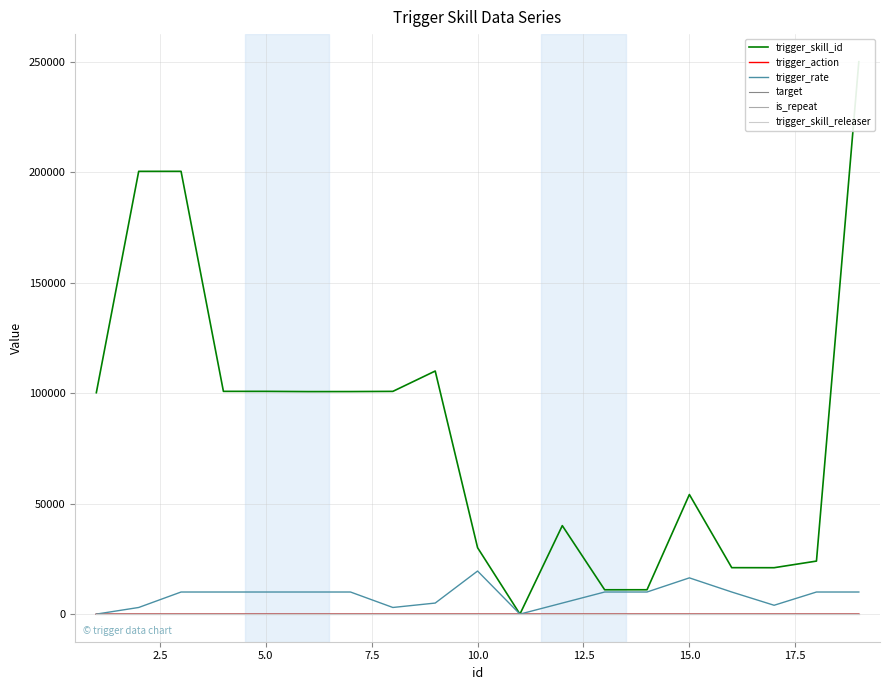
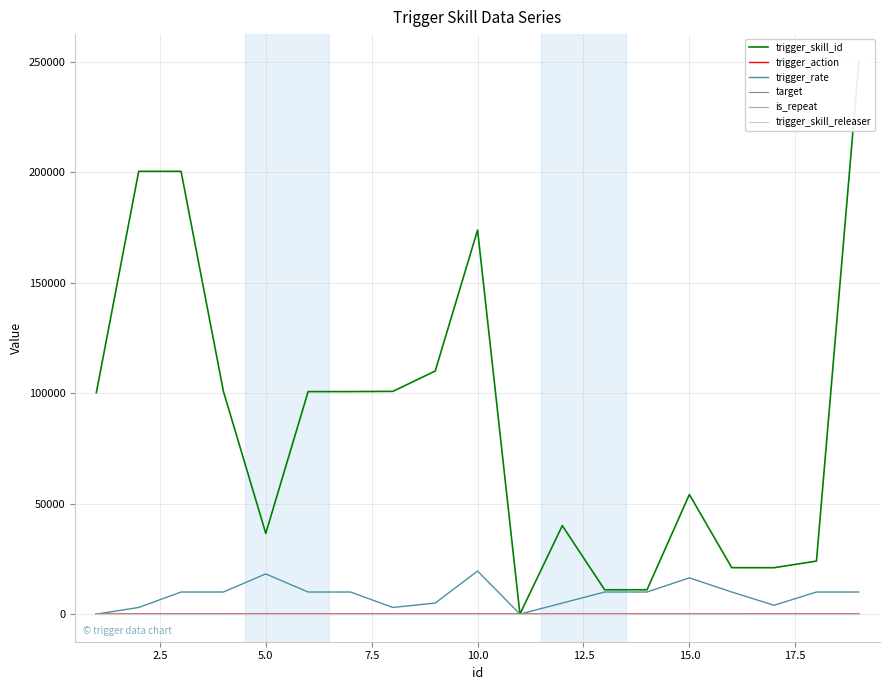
  {
    "trigger_skill_id": {
-     "5.0": 101000,
-     "10.0": 30000,
+     "5.0": 37000,
+     "10.0": 174000,
      "15.0": 54000
    },
    "trigger_skill_releaser": {
      "5.0": 0,
      "10.0": 0,
      "15.0": 0
    },
    "trigger_rate": {
-     "5.0": 10000,
+     "5.0": 18000,
      "10.0": 19000,
      "15.0": 16000
    }
  }
